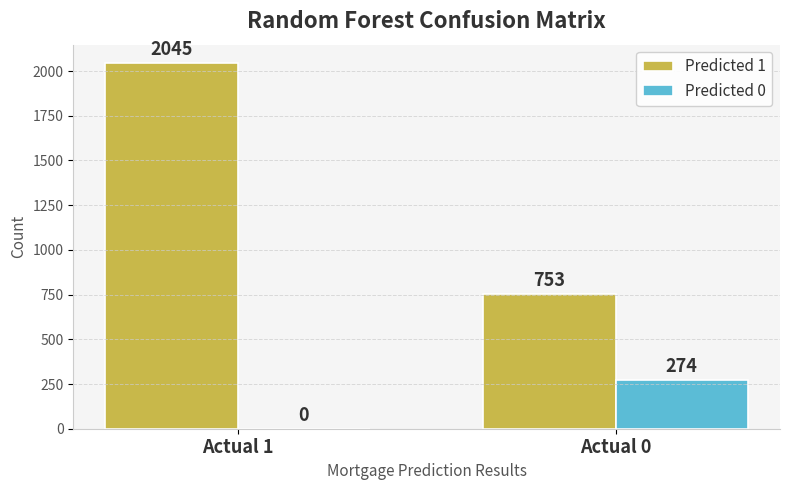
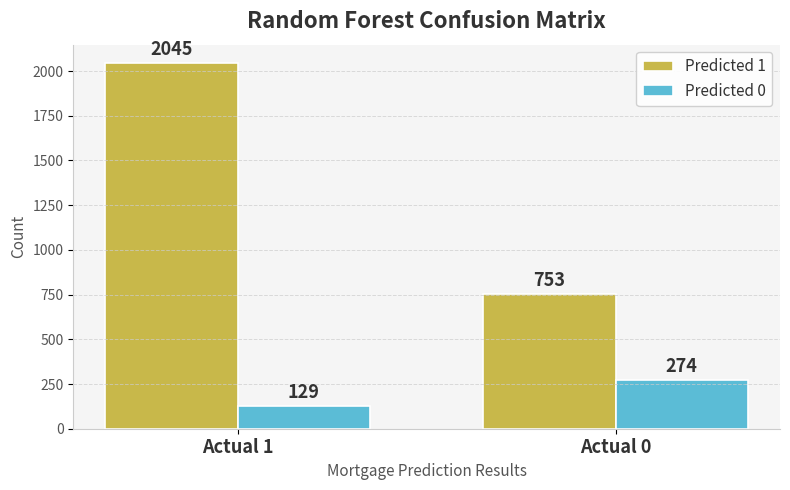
  {
    "Predicted 1": {
      "Actual 1": 2045,
      "Actual 0": 753
    },
    "Predicted 0": {
-     "Actual 1": 0,
+     "Actual 1": 129,
      "Actual 0": 274
    }
  }
